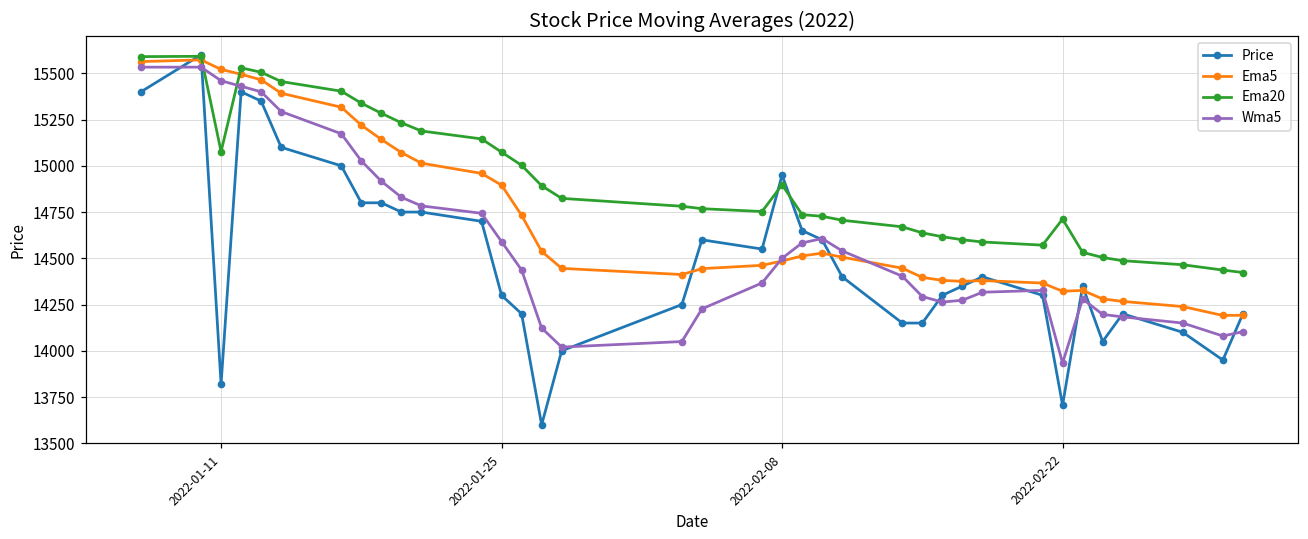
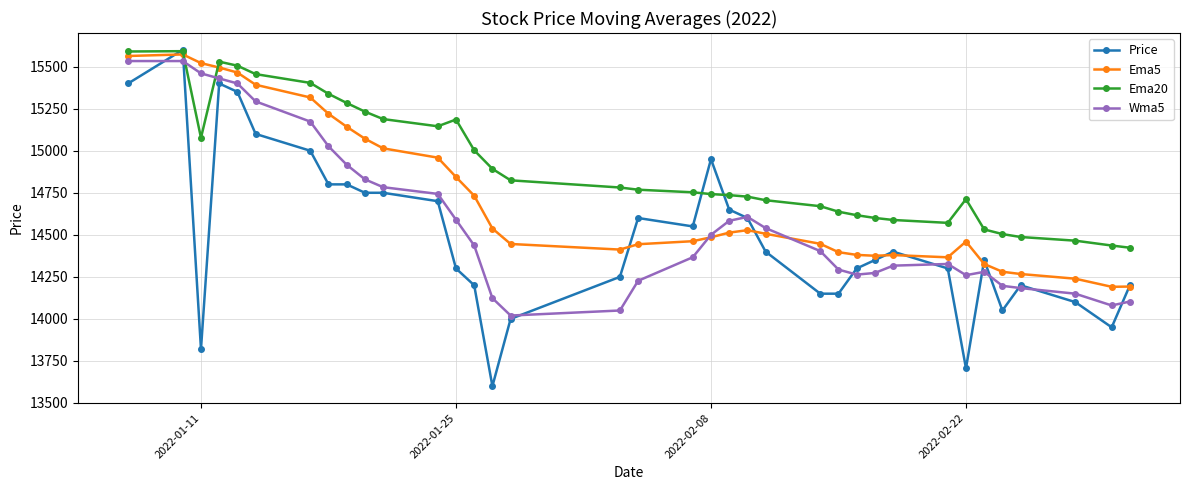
  {
    "Price": {
      "2022-01-11": 13820,
      "2022-01-25": 14300,
      "2022-02-08": 14950,
      "2022-02-22": 13710
    },
    "Ema5": {
      "2022-01-11": 15520,
-     "2022-01-25": 14900,
-     "2022-02-22": 14320
+     "2022-01-25": 14840,
+     "2022-02-22": 14460
    },
    "Ema20": {
      "2022-01-11": 15080,
-     "2022-01-25": 15070,
-     "2022-02-08": 14900,
+     "2022-01-25": 15190,
+     "2022-02-08": 14740,
      "2022-02-22": 14710
    },
    "Wma5": {
      "2022-01-11": 15460,
      "2022-01-25": 14590,
-     "2022-02-22": 13930
+     "2022-02-22": 14260
    }
  }
